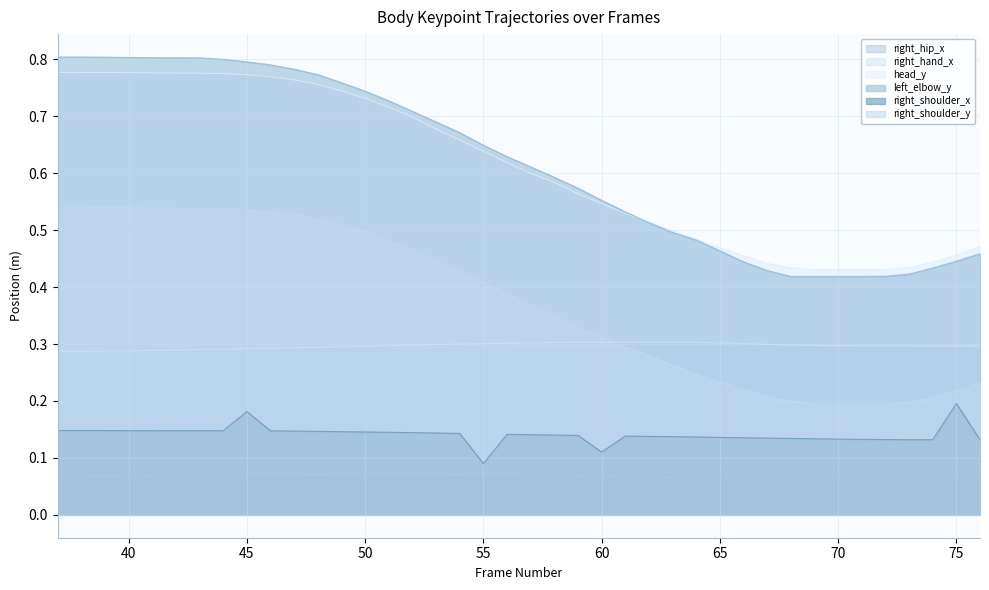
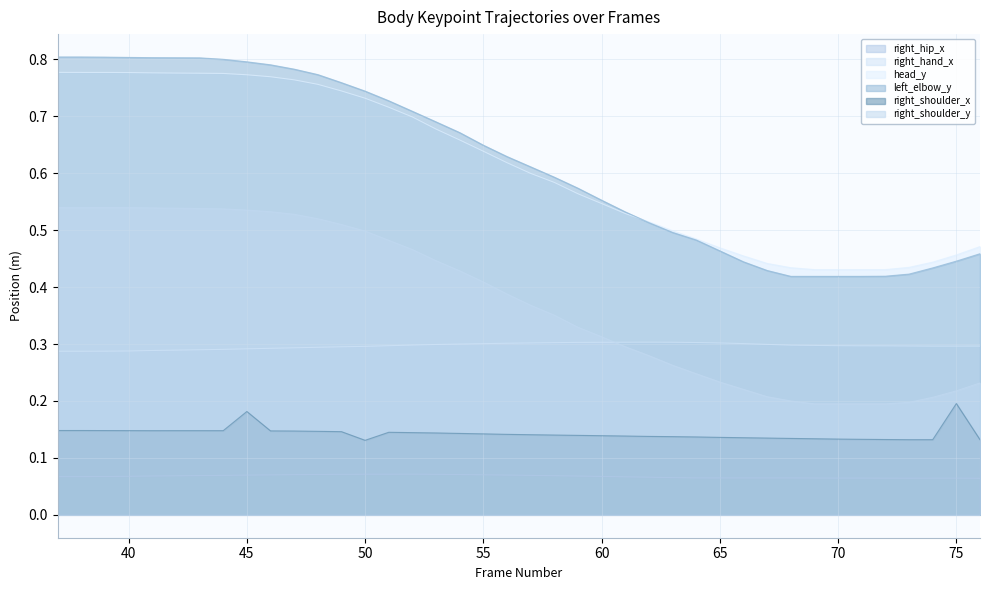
  {
    "right_shoulder_x": {
      "40": 0.15,
      "45": 0.18,
-     "50": 0.15,
-     "55": 0.09,
-     "60": 0.11,
+     "50": 0.13,
+     "55": 0.14,
+     "60": 0.14,
      "65": 0.14,
      "70": 0.13,
      "75": 0.20
    }
  }
